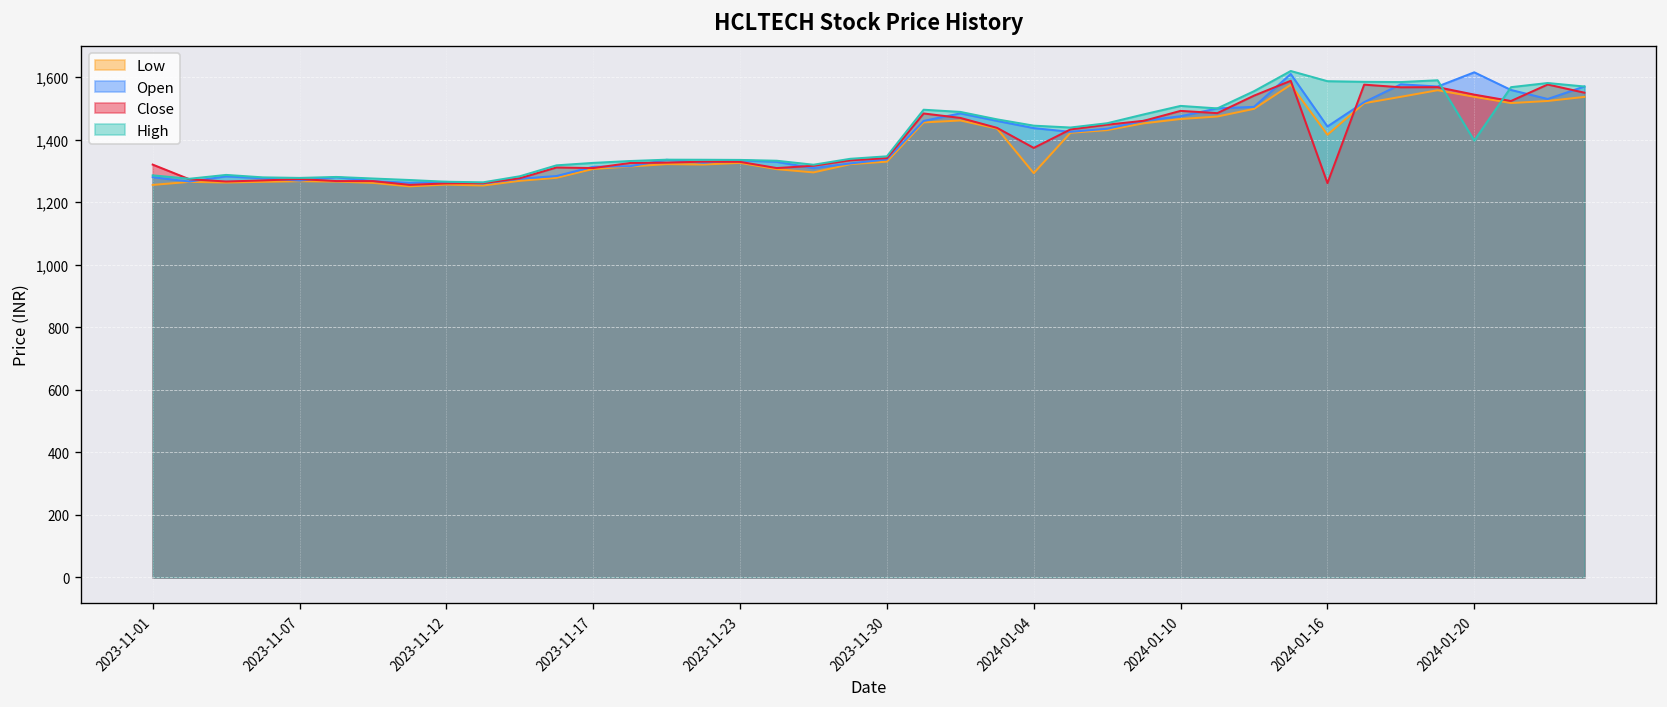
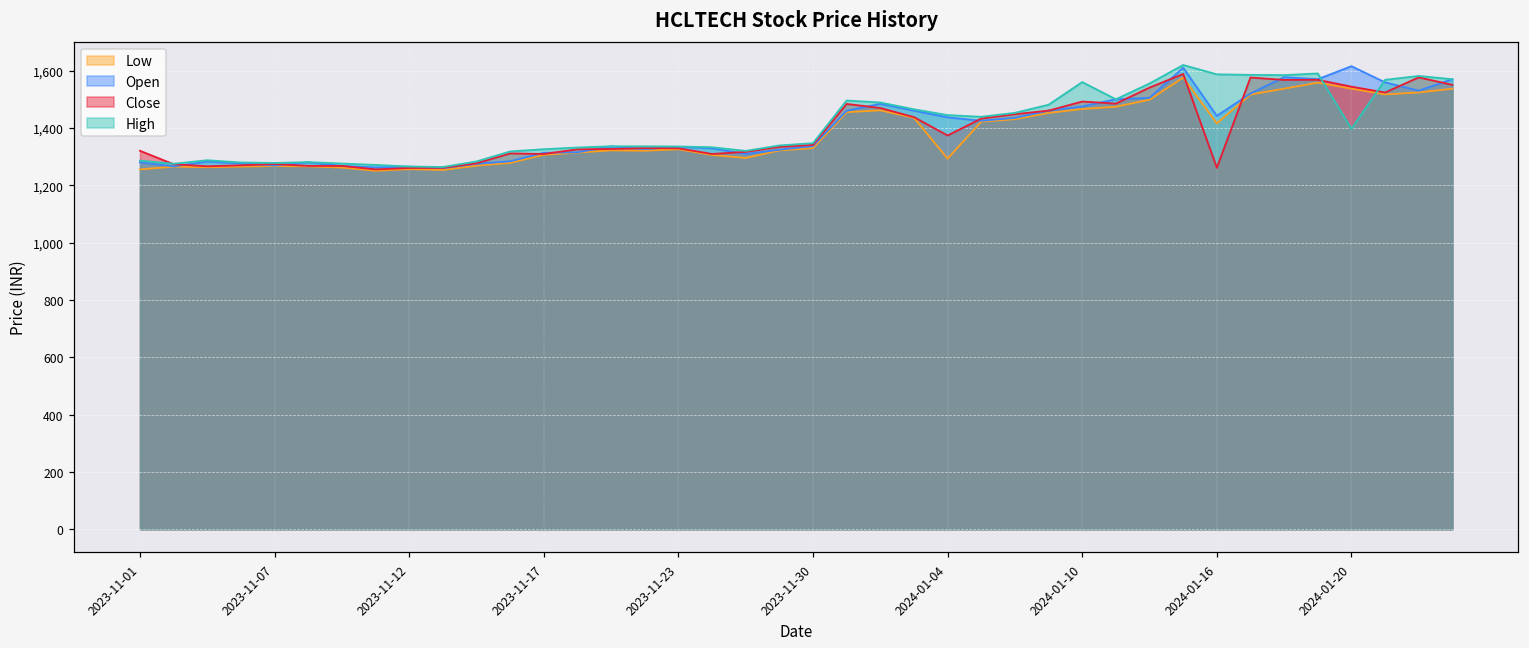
  {
    "Low": {
      "2023-11-01": "1,260",
      "2024-01-04": "1,290",
      "2024-01-16": "1,420"
    },
    "Open": {
      "2024-01-16": "1,440",
      "2024-01-20": "1,620"
    },
    "Close": {
      "2023-11-01": "1,320",
      "2024-01-04": "1,370",
      "2024-01-10": "1,490",
      "2024-01-16": "1,260"
    },
    "High": {
      "2023-11-17": "1,330",
-     "2024-01-10": "1,510",
+     "2024-01-10": "1,560",
      "2024-01-16": "1,590",
      "2024-01-20": "1,400"
    }
  }
